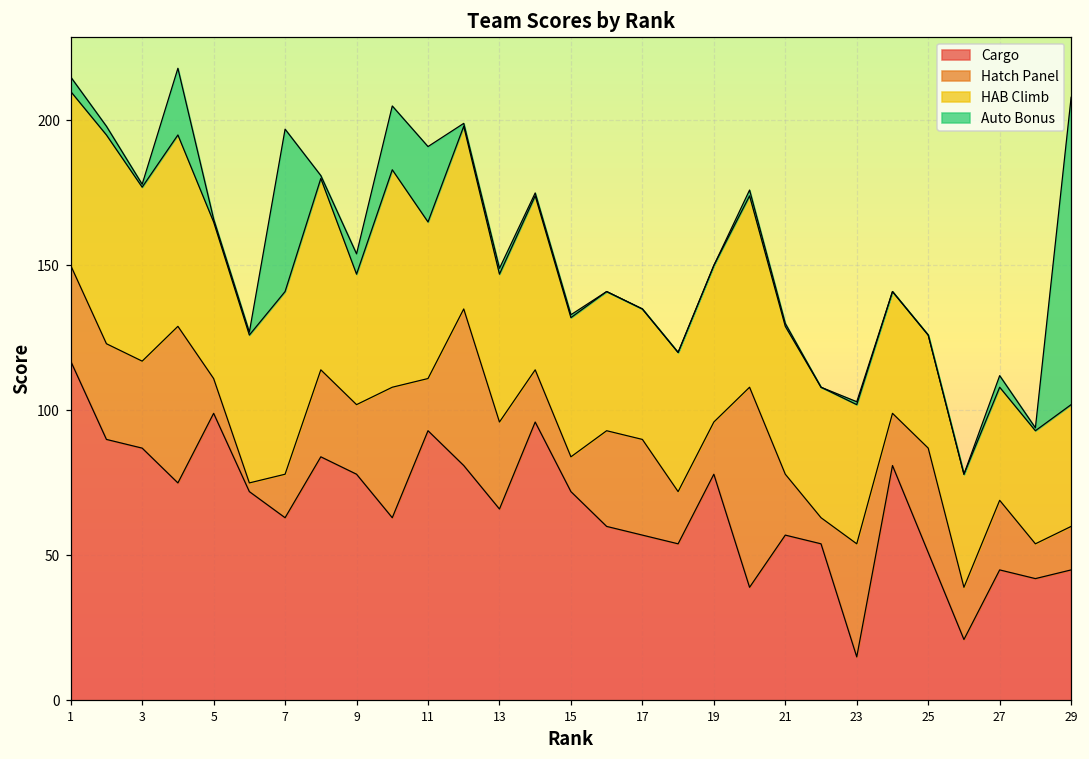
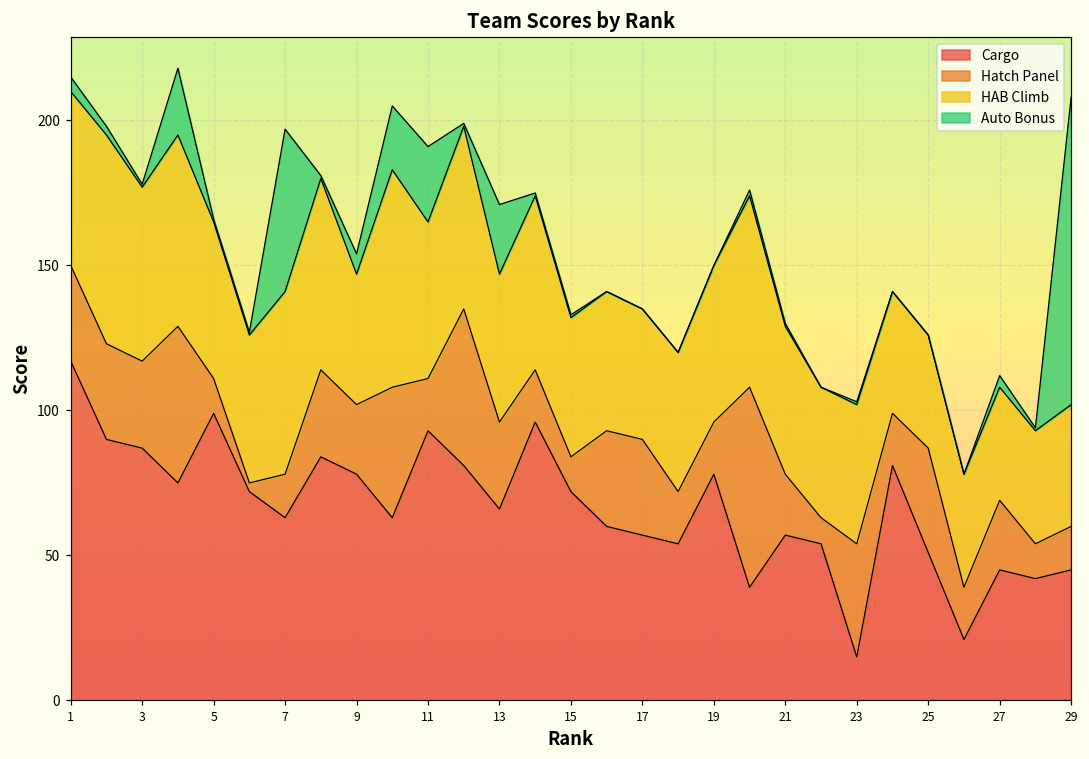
  {
    "HAB Climb": {
      "1": 60,
      "3": 60,
      "5": 54,
      "7": 63,
      "9": 45,
      "11": 54,
      "13": 51,
      "15": 48,
      "21": 51,
      "23": 48,
      "27": 39,
      "29": 42
    },
    "Auto Bonus": {
      "1": 5,
      "3": 1,
      "5": 1,
      "7": 56,
      "9": 7,
      "11": 26,
-     "13": 2,
+     "13": 24,
      "15": 1,
      "21": 1,
      "23": 1,
      "27": 4,
      "29": 106
    }
  }
